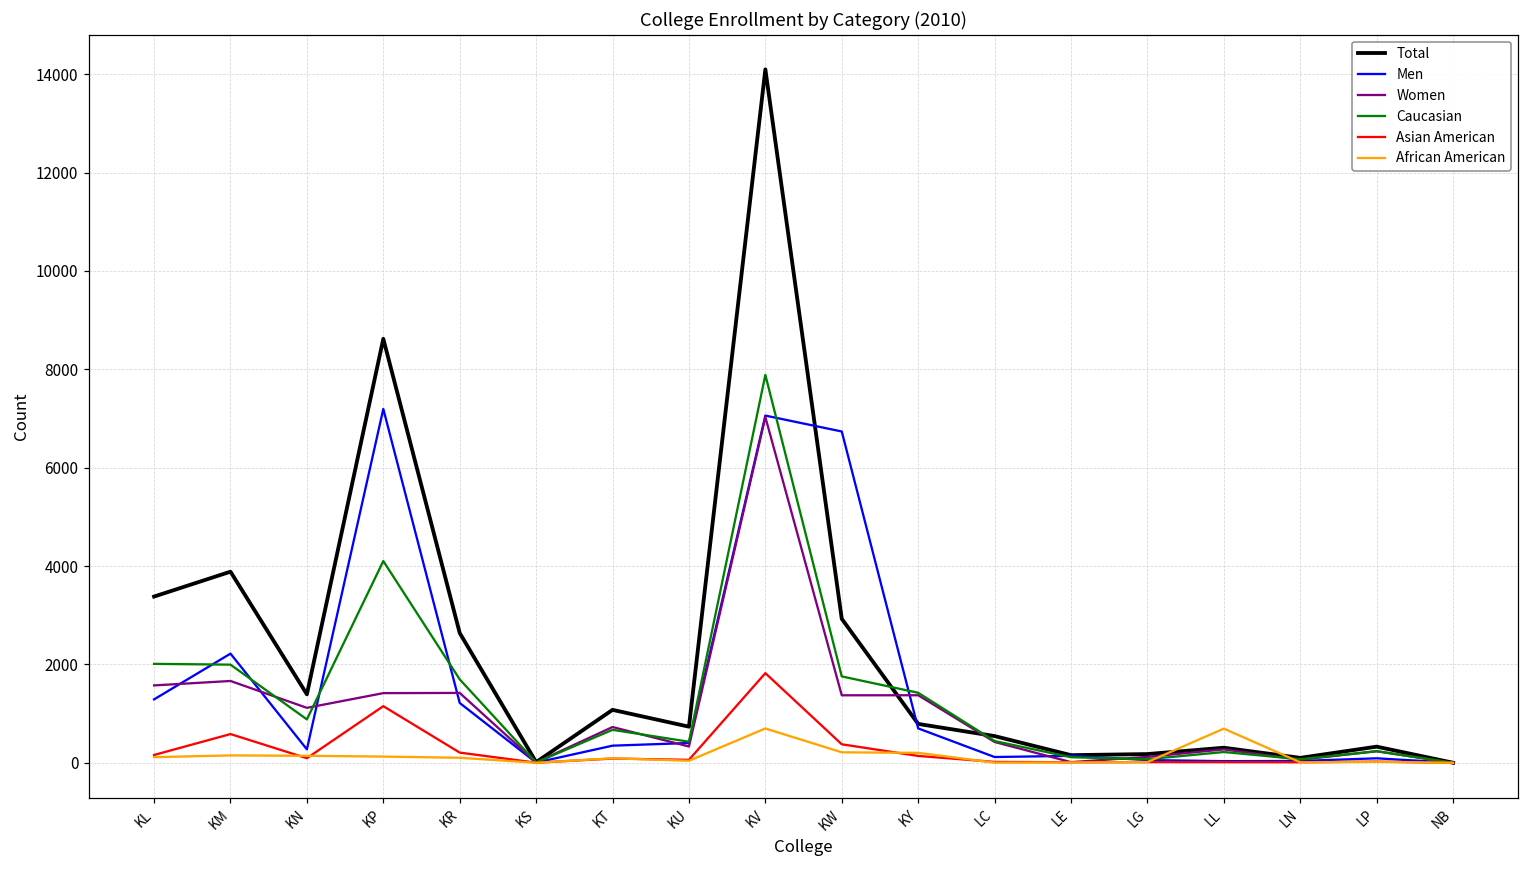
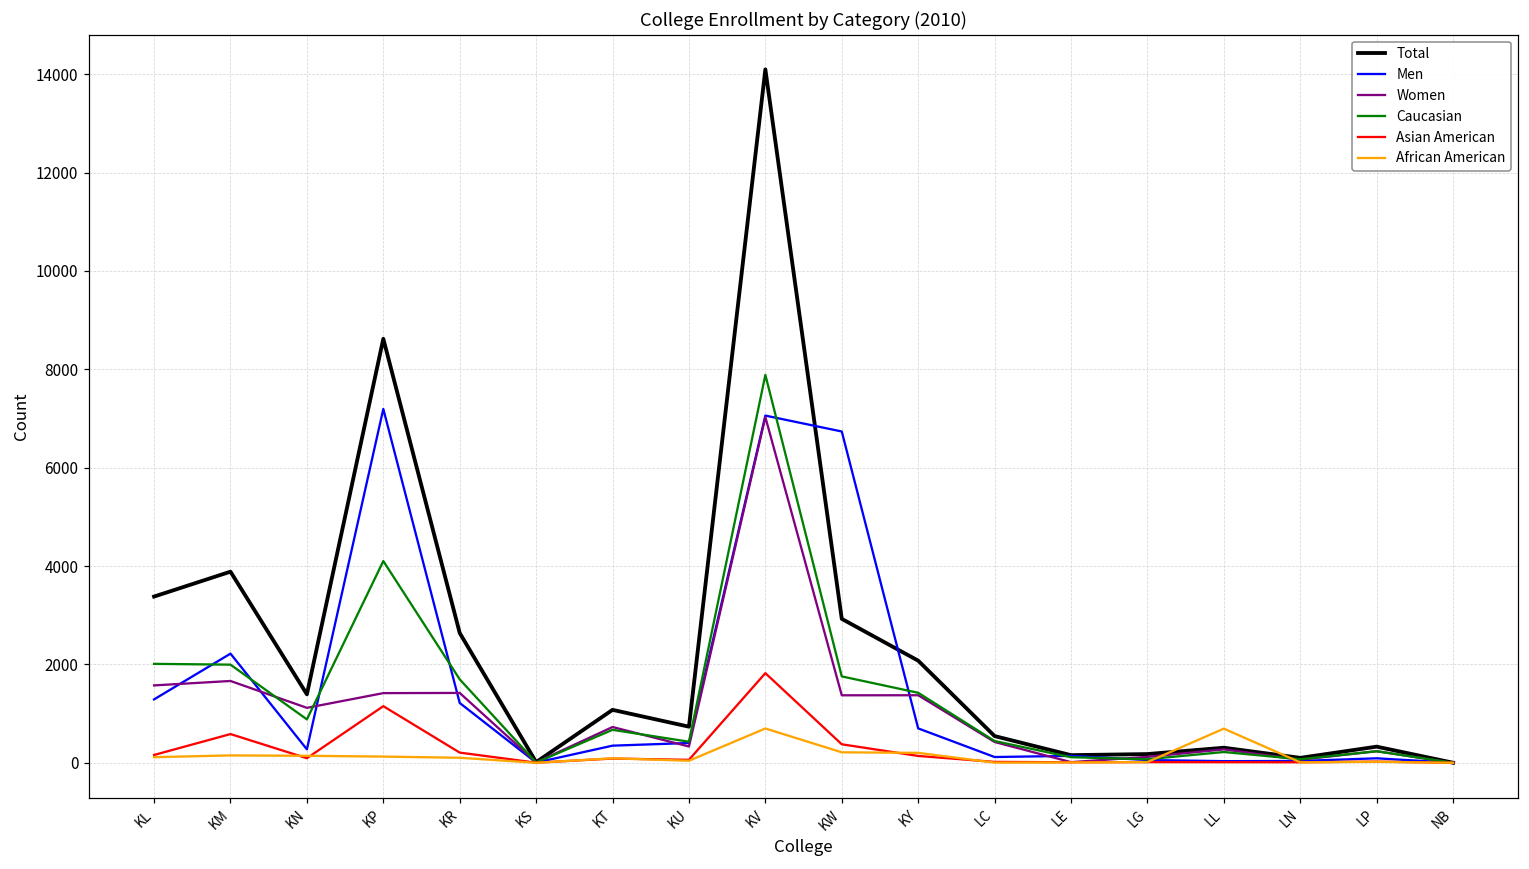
  {
    "Total": {
      "KL": 3400,
      "KM": 3900,
      "KN": 1400,
      "KP": 8600,
      "KR": 2600,
      "KT": 1100,
      "KU": 700,
      "KV": 14100,
      "KW": 2900,
-     "KY": 800,
+     "KY": 2100,
      "LC": 500,
      "LG": 200,
      "LP": 300
    },
    "Men": {
      "KL": 1300,
      "KM": 2200,
      "KN": 300,
      "KP": 7200,
      "KR": 1200,
      "KT": 300,
      "KW": 6700,
      "KY": 700,
      "LC": 100,
      "LP": 100
    },
    "Women": {
      "KL": 1600,
      "KM": 1700,
      "KN": 1100,
      "KP": 1400,
      "KR": 1400,
      "KT": 700,
      "KU": 300,
      "KW": 1400
    },
    "Caucasian": {
      "KL": 2000,
      "KM": 2000,
      "KN": 900,
      "KP": 4100,
      "KR": 1700,
      "KT": 700,
      "KV": 7900,
      "KW": 1800
    },
    "Asian American": {
      "KM": 600,
      "KP": 1200,
      "KR": 200,
      "KV": 1800,
      "KW": 400,
      "KY": 100
    },
    "African American": {
      "KM": 200,
      "KP": 100,
      "KR": 100,
      "KV": 700,
      "KW": 200,
      "KY": 200,
      "LL": 700
    }
  }
